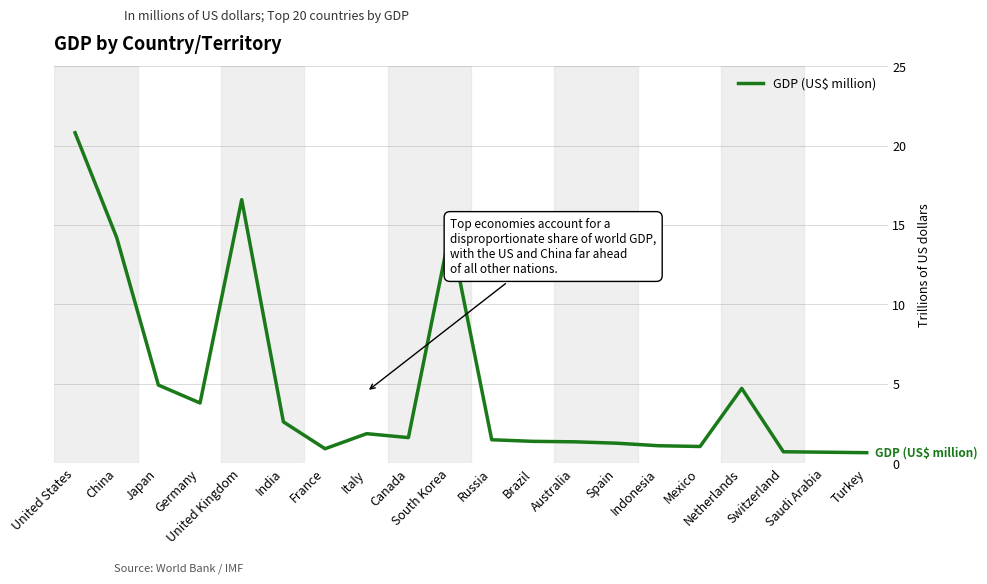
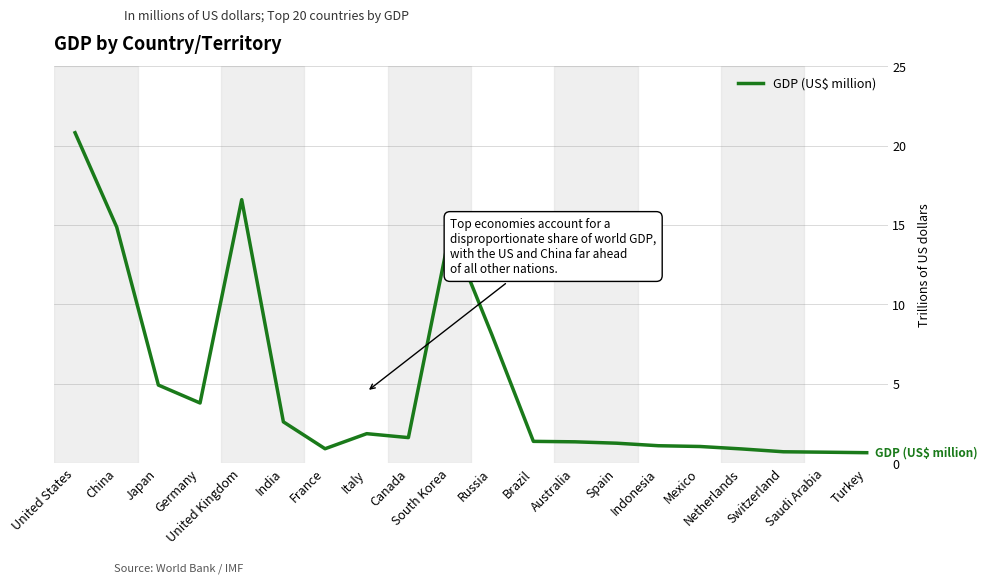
  {
    "United States": 20.8,
-   "China": 14.2,
+   "China": 14.9,
    "Japan": 4.9,
    "Germany": 3.8,
    "United Kingdom": 16.6,
    "India": 2.6,
    "France": 0.9,
    "Italy": 1.8,
    "Canada": 1.6,
-   "Russia": 1.5,
+   "Russia": 8.1,
    "Brazil": 1.4,
    "Australia": 1.3,
    "Spain": 1.2,
    "Indonesia": 1.1,
    "Mexico": 1.0,
-   "Netherlands": 4.7,
+   "Netherlands": 0.9,
    "Switzerland": 0.7,
    "Saudi Arabia": 0.7,
    "Turkey": 0.6
  }
